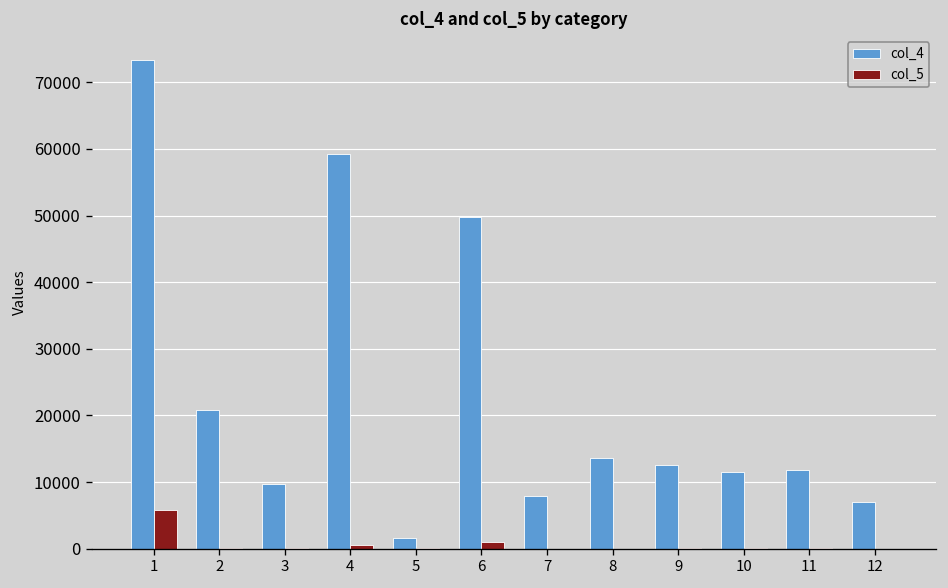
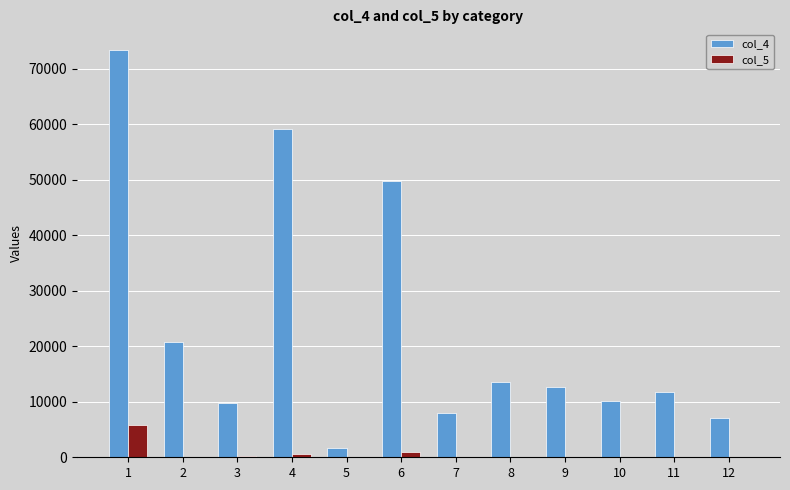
  {
    "col_4": {
      "1": 73000,
      "2": 21000,
      "3": 10000,
      "4": 59000,
      "5": 2000,
      "6": 50000,
      "7": 8000,
      "8": 14000,
      "9": 13000,
-     "10": 12000,
+     "10": 10000,
      "11": 12000,
      "12": 7000
    },
    "col_5": {
      "1": 6000,
      "4": 1000,
      "6": 1000
    }
  }
